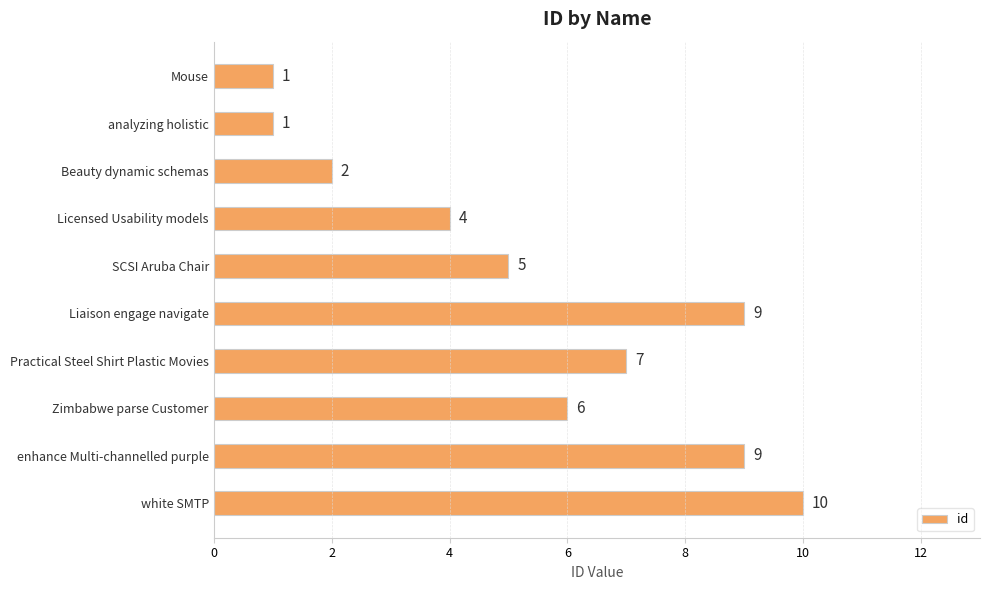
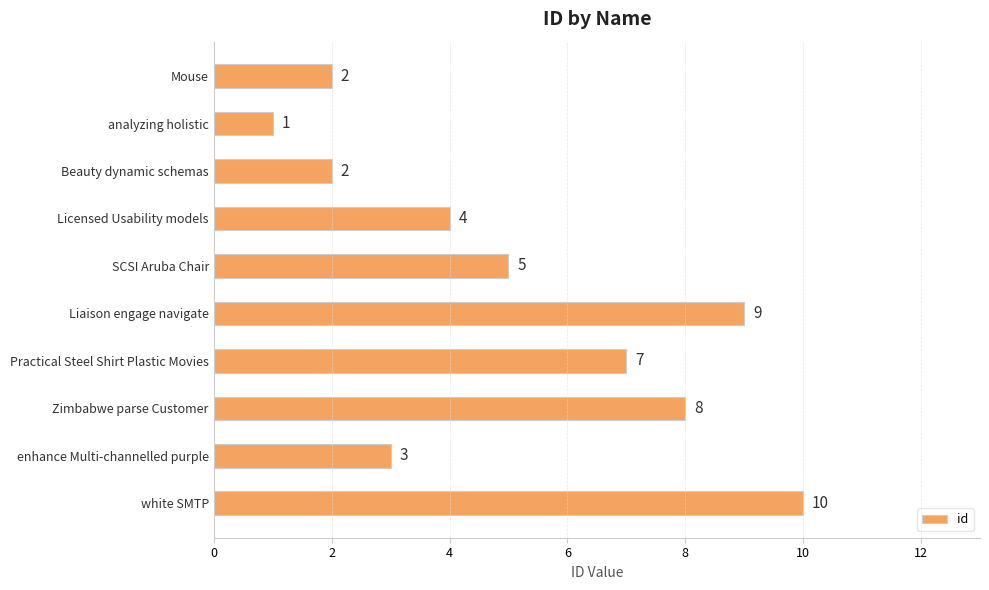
  {
-   "Mouse": 1,
+   "Mouse": 2,
    "analyzing holistic": 1,
    "Beauty dynamic schemas": 2,
    "Licensed Usability models": 4,
    "SCSI Aruba Chair": 5,
    "Liaison engage navigate": 9,
    "Practical Steel Shirt Plastic Movies": 7,
-   "Zimbabwe parse Customer": 6,
-   "enhance Multi-channelled purple": 9,
+   "Zimbabwe parse Customer": 8,
+   "enhance Multi-channelled purple": 3,
    "white SMTP": 10
  }
